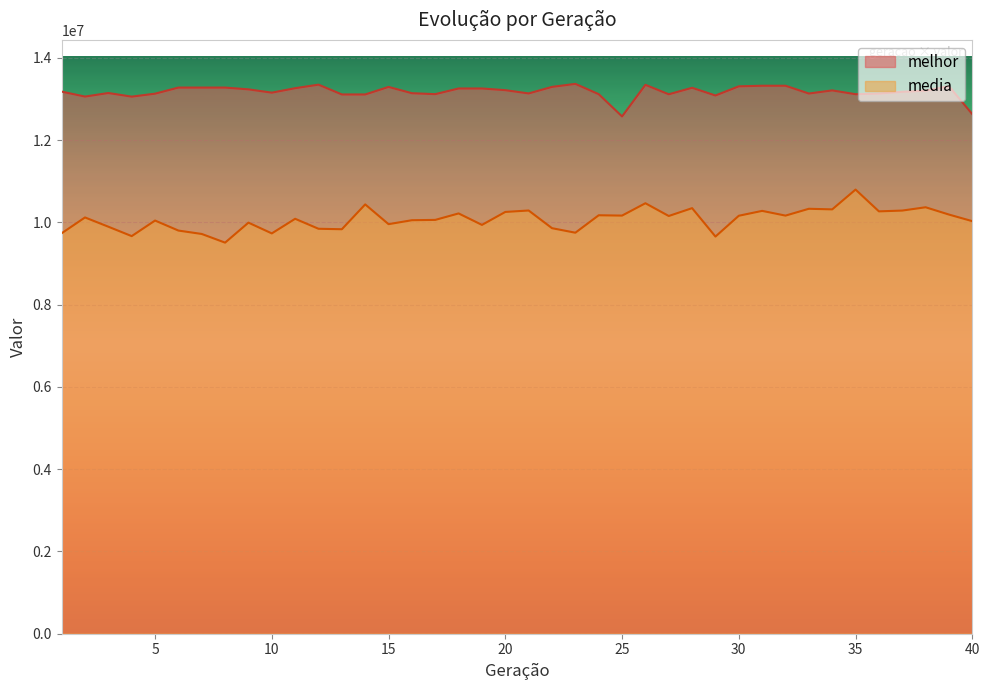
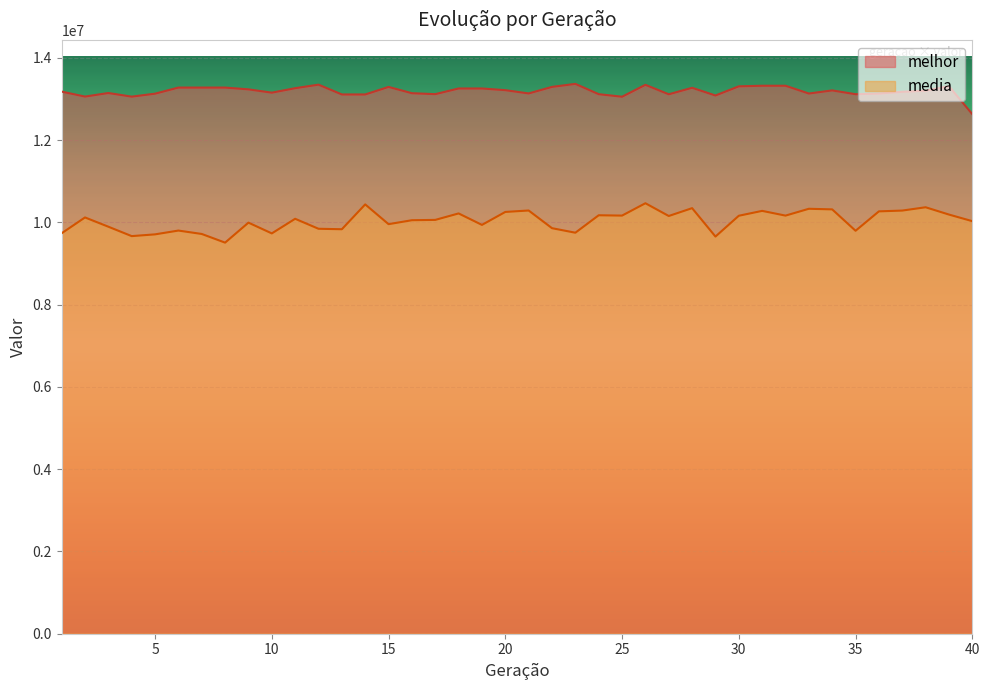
  {
    "melhor": {
      "5": 13100000,
      "10": 13200000,
      "15": 13300000,
      "20": 13200000,
-     "25": 12600000,
+     "25": 13100000,
      "30": 13300000,
      "35": 13100000,
      "40": 12600000
    },
    "media": {
-     "5": 10000000,
+     "5": 9700000,
      "10": 9700000,
      "15": 10000000,
      "20": 10300000,
      "25": 10200000,
      "30": 10200000,
-     "35": 10800000,
+     "35": 9800000,
      "40": 10000000
    }
  }
